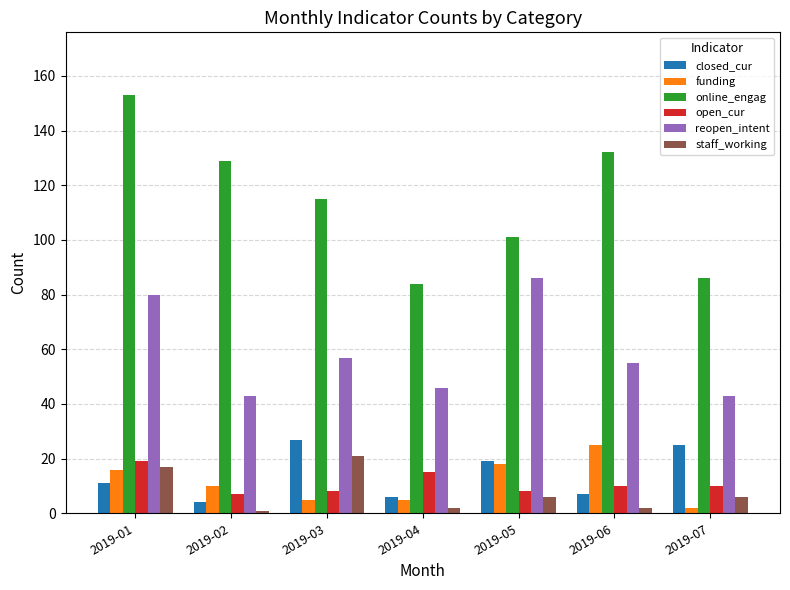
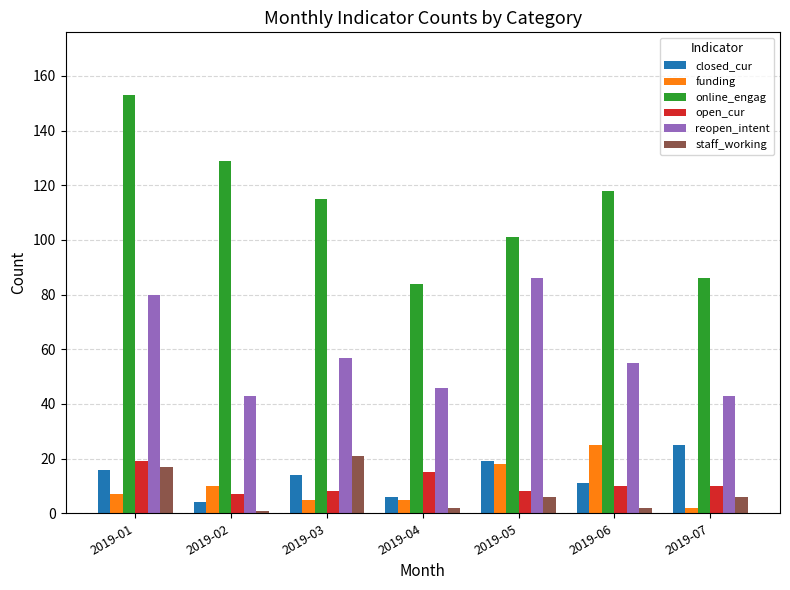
  {
    "closed_cur": {
-     "2019-01": 11,
+     "2019-01": 16,
      "2019-02": 4,
-     "2019-03": 27,
+     "2019-03": 14,
      "2019-04": 6,
      "2019-05": 19,
-     "2019-06": 7,
+     "2019-06": 11,
      "2019-07": 25
    },
    "funding": {
-     "2019-01": 16,
+     "2019-01": 7,
      "2019-02": 10,
      "2019-03": 5,
      "2019-04": 5,
      "2019-05": 18,
      "2019-06": 25,
      "2019-07": 2
    },
    "online_engag": {
      "2019-01": 153,
      "2019-02": 129,
      "2019-03": 115,
      "2019-04": 84,
      "2019-05": 101,
-     "2019-06": 132,
+     "2019-06": 118,
      "2019-07": 86
    },
    "open_cur": {
      "2019-01": 19,
      "2019-02": 7,
      "2019-03": 8,
      "2019-04": 15,
      "2019-05": 8,
      "2019-06": 10,
      "2019-07": 10
    },
    "reopen_intent": {
      "2019-01": 80,
      "2019-02": 43,
      "2019-03": 57,
      "2019-04": 46,
      "2019-05": 86,
      "2019-06": 55,
      "2019-07": 43
    },
    "staff_working": {
      "2019-01": 17,
      "2019-02": 1,
      "2019-03": 21,
      "2019-04": 2,
      "2019-05": 6,
      "2019-06": 2,
      "2019-07": 6
    }
  }
